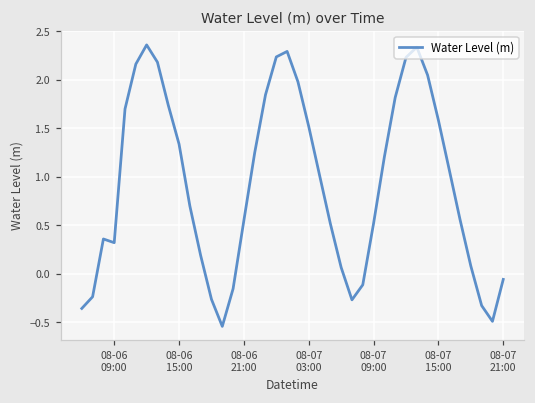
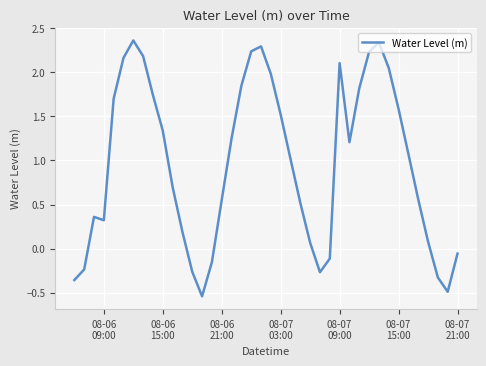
  {
    "08-06 09:00": 0.3,
    "08-06 15:00": 1.3,
    "08-06 21:00": 0.6,
    "08-07 03:00": 1.5,
-   "08-07 09:00": 0.5,
+   "08-07 09:00": 2.1,
    "08-07 15:00": 1.6,
    "08-07 21:00": -0.1
  }
